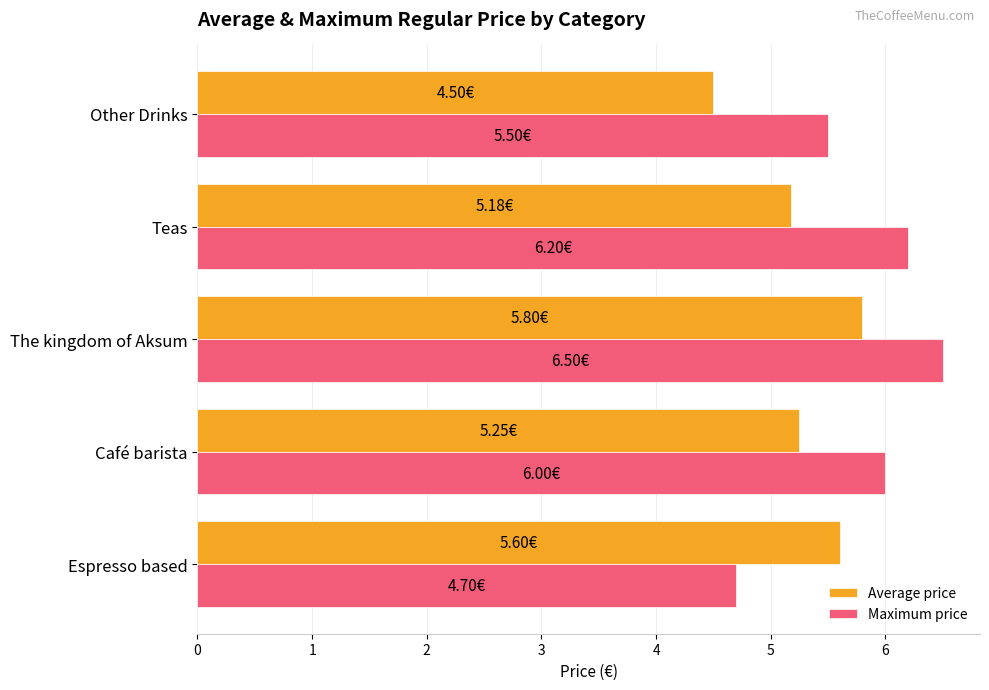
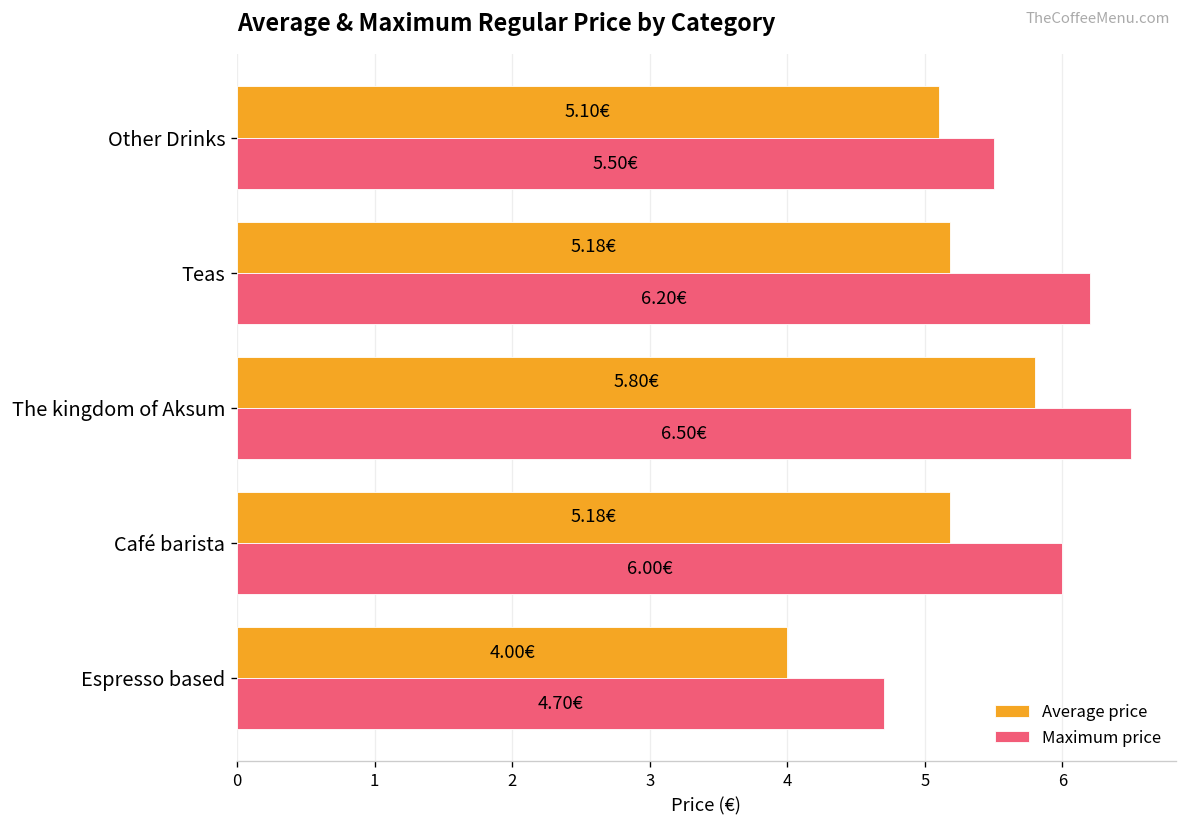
  {
    "Average price": {
-     "Other Drinks": "4.50€",
+     "Other Drinks": "5.10€",
      "Teas": "5.18€",
      "The kingdom of Aksum": "5.80€",
-     "Café barista": "5.25€",
-     "Espresso based": "5.60€"
+     "Café barista": "5.18€",
+     "Espresso based": "4.00€"
    },
    "Maximum price": {
      "Other Drinks": "5.50€",
      "Teas": "6.20€",
      "The kingdom of Aksum": "6.50€",
      "Café barista": "6.00€",
      "Espresso based": "4.70€"
    }
  }
